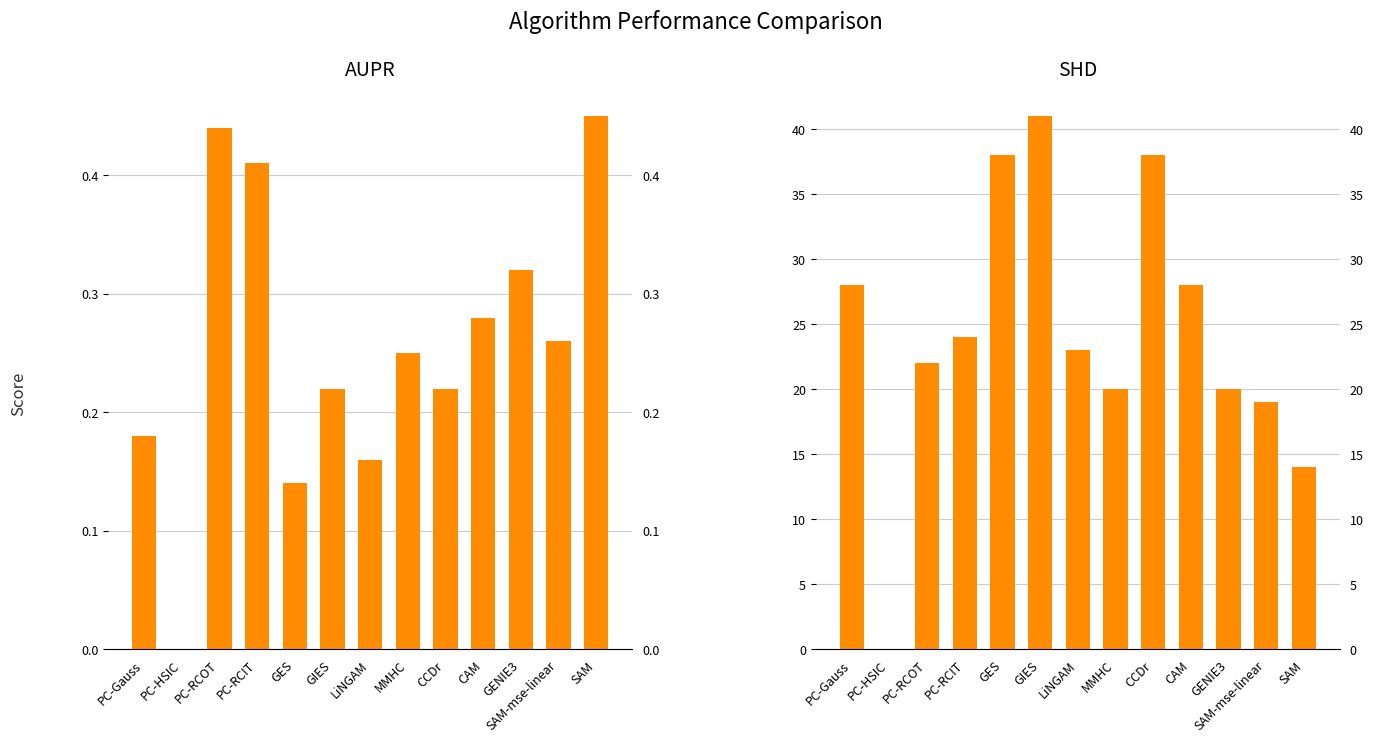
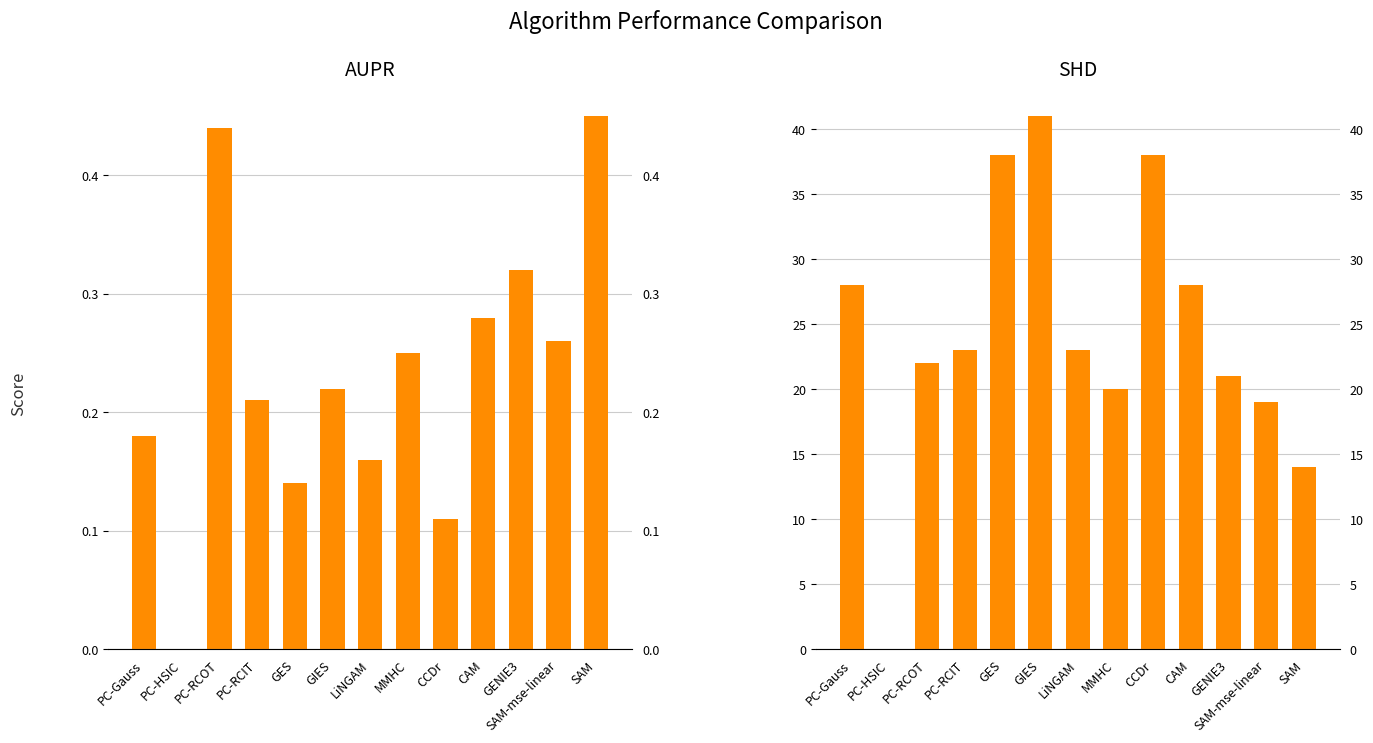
  {
    "AUPR": {
      "PC-Gauss": 0.18,
      "PC-HSIC": 0.00,
      "PC-RCOT": 0.44,
-     "PC-RCIT": 0.41,
+     "PC-RCIT": 0.21,
      "GES": 0.14,
      "GIES": 0.22,
      "LiNGAM": 0.16,
      "MMHC": 0.25,
-     "CCDr": 0.22,
+     "CCDr": 0.11,
      "CAM": 0.28,
      "GENIE3": 0.32,
      "SAM-mse-linear": 0.26,
      "SAM": 0.45
    },
    "SHD": {
      "PC-Gauss": 28,
      "PC-HSIC": 0,
      "PC-RCOT": 22,
-     "PC-RCIT": 24,
+     "PC-RCIT": 23,
      "GES": 38,
      "GIES": 41,
      "LiNGAM": 23,
      "MMHC": 20,
      "CCDr": 38,
      "CAM": 28,
-     "GENIE3": 20,
+     "GENIE3": 21,
      "SAM-mse-linear": 19,
      "SAM": 14
    }
  }
